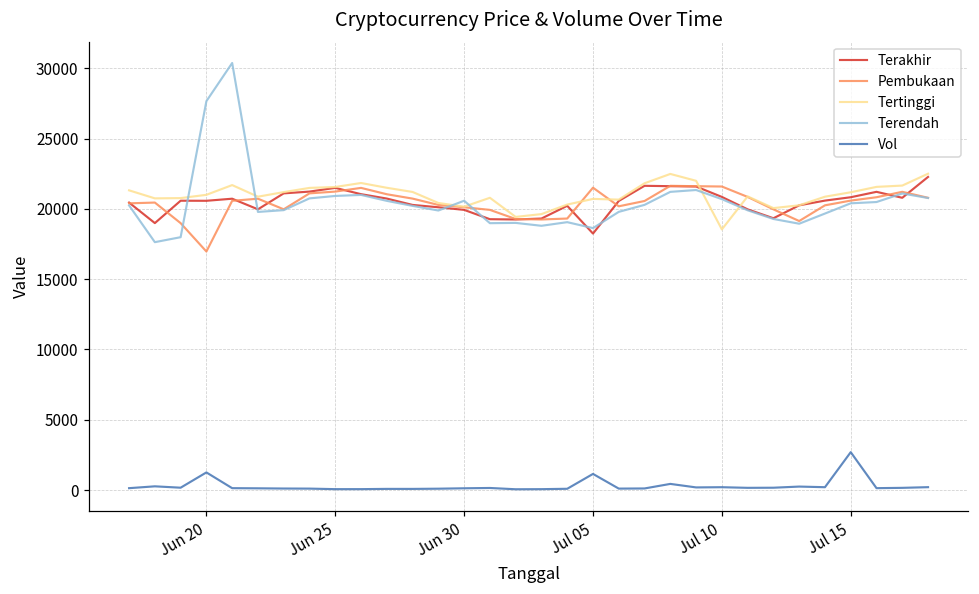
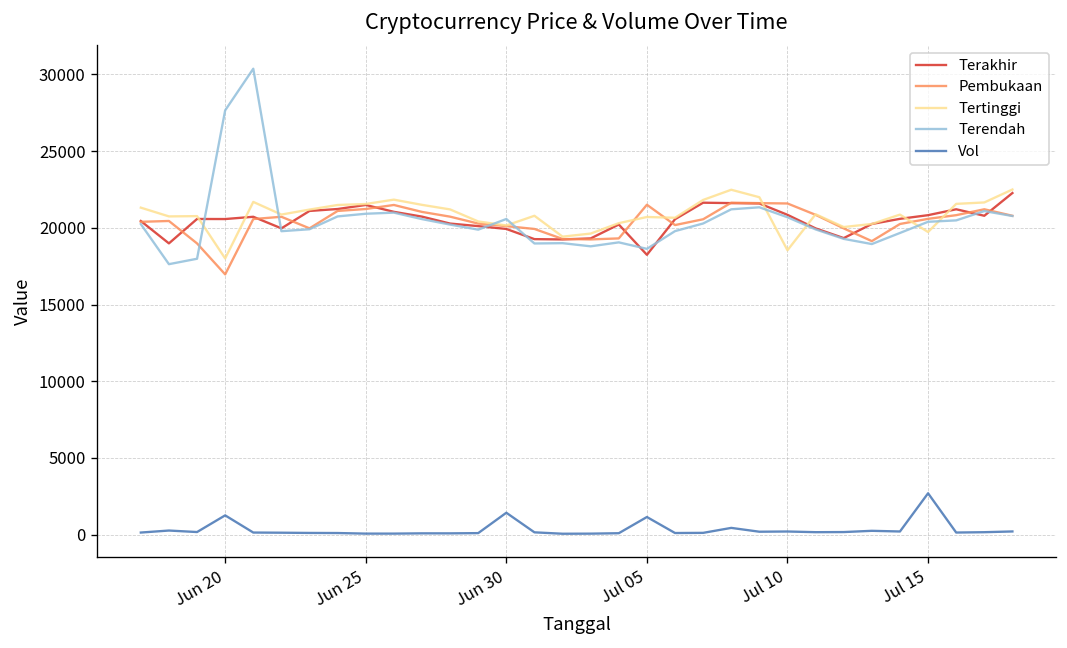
  {
    "Terakhir": {
      "Jun 20": 20600,
      "Jul 05": 18200,
      "Jul 15": 20800
    },
    "Pembukaan": {
      "Jun 20": 17000,
      "Jun 25": 21200,
      "Jul 05": 21500,
      "Jul 10": 21600
    },
    "Tertinggi": {
-     "Jun 20": 21000,
+     "Jun 20": 18000,
      "Jul 05": 20700,
      "Jul 10": 18500,
-     "Jul 15": 21200
+     "Jul 15": 19700
    },
    "Terendah": {
      "Jun 20": 27700,
      "Jun 25": 20900,
      "Jun 30": 20600,
      "Jul 05": 18600
    },
    "Vol": {
      "Jun 20": 1300,
      "Jun 25": 100,
-     "Jun 30": 100,
+     "Jun 30": 1400,
      "Jul 05": 1100,
      "Jul 10": 200,
      "Jul 15": 2700
    }
  }
